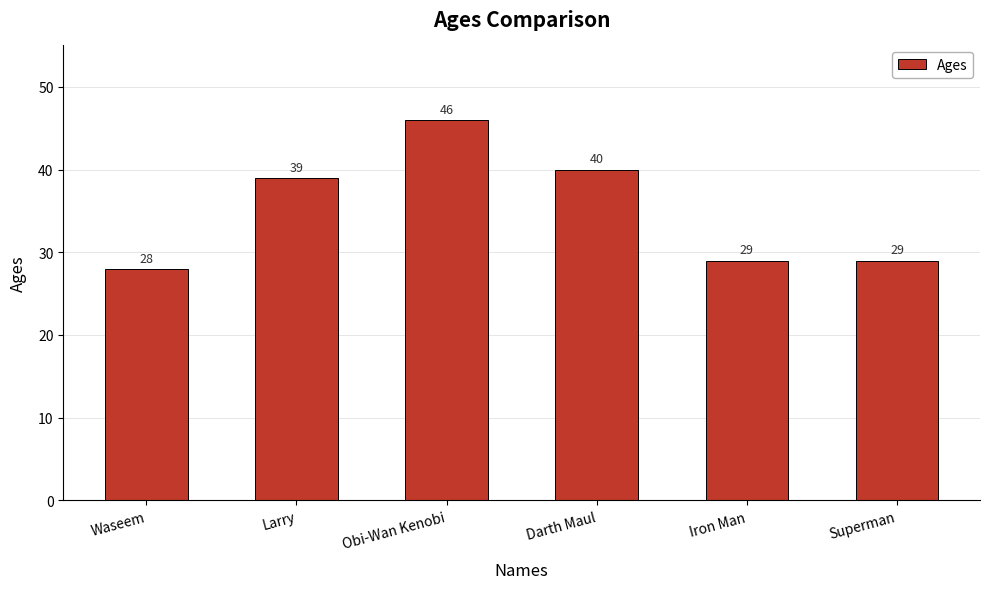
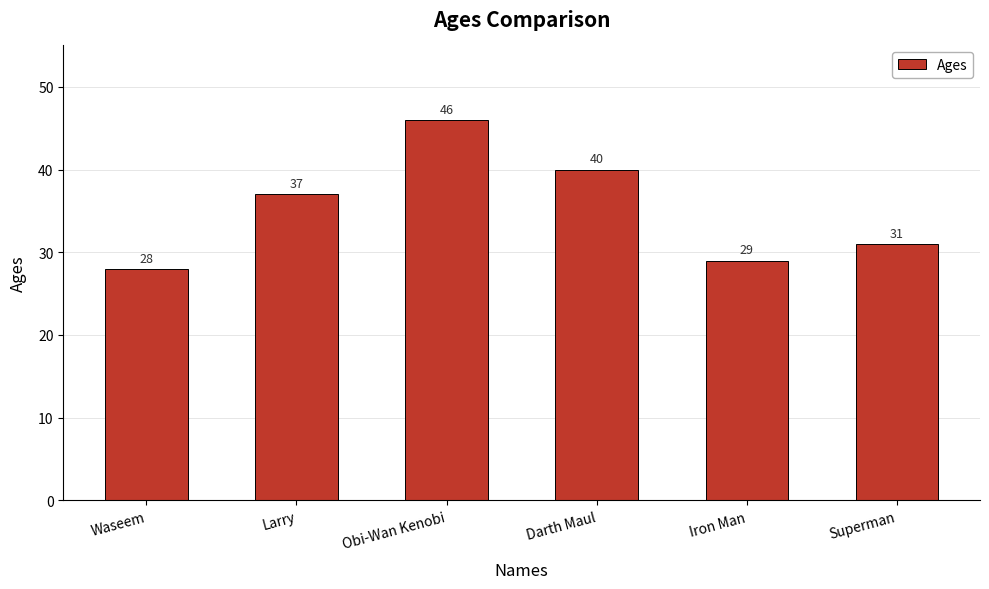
  {
    "Waseem": 28,
-   "Larry": 39,
+   "Larry": 37,
    "Obi-Wan Kenobi": 46,
    "Darth Maul": 40,
    "Iron Man": 29,
-   "Superman": 29
+   "Superman": 31
  }
